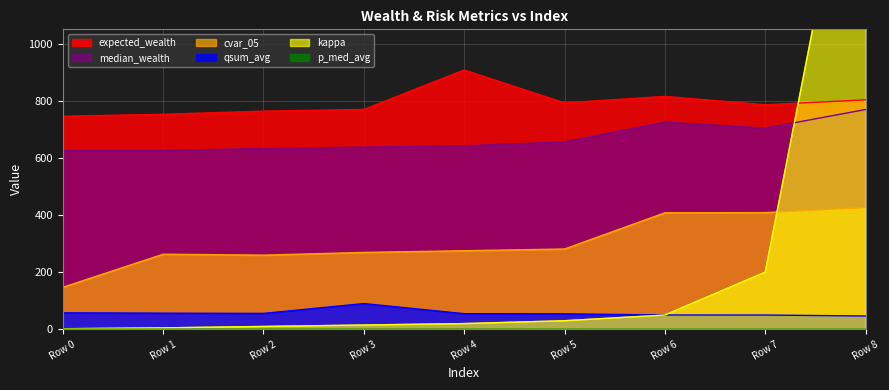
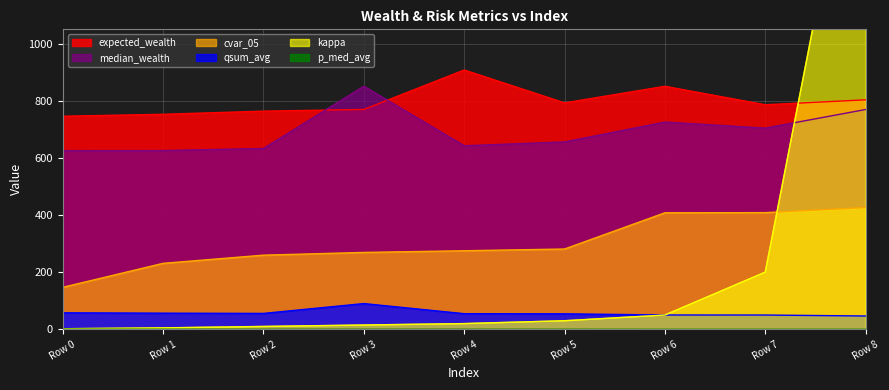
  {
    "expected_wealth": {
      "Row 0": 750,
      "Row 1": 750,
      "Row 2": 760,
      "Row 3": 770,
      "Row 4": 910,
      "Row 5": 790,
-     "Row 6": 820,
+     "Row 6": 850,
      "Row 7": 790,
      "Row 8": 800
    },
    "median_wealth": {
      "Row 0": 630,
      "Row 1": 630,
      "Row 2": 630,
-     "Row 3": 640,
+     "Row 3": 850,
      "Row 4": 640,
      "Row 5": 660,
      "Row 6": 730,
      "Row 7": 700,
      "Row 8": 770
    },
    "cvar_05": {
      "Row 0": 150,
-     "Row 1": 260,
+     "Row 1": 230,
      "Row 2": 260,
      "Row 3": 270,
      "Row 4": 280,
      "Row 5": 280,
      "Row 6": 410,
      "Row 7": 410,
      "Row 8": 430
    },
    "qsum_avg": {
      "Row 0": 60,
      "Row 1": 60,
      "Row 2": 60,
      "Row 3": 90,
      "Row 4": 50,
      "Row 5": 50,
      "Row 7": 50,
      "Row 8": 50
    },
    "kappa": {
      "Row 2": 10,
      "Row 3": 20,
      "Row 4": 20,
      "Row 5": 30,
      "Row 7": 200
    },
    "p_med_avg": {
      "Row 2": 0,
      "Row 3": 0,
      "Row 4": 0,
      "Row 5": 0,
      "Row 6": 0,
      "Row 7": 0,
      "Row 8": 0
    }
  }
